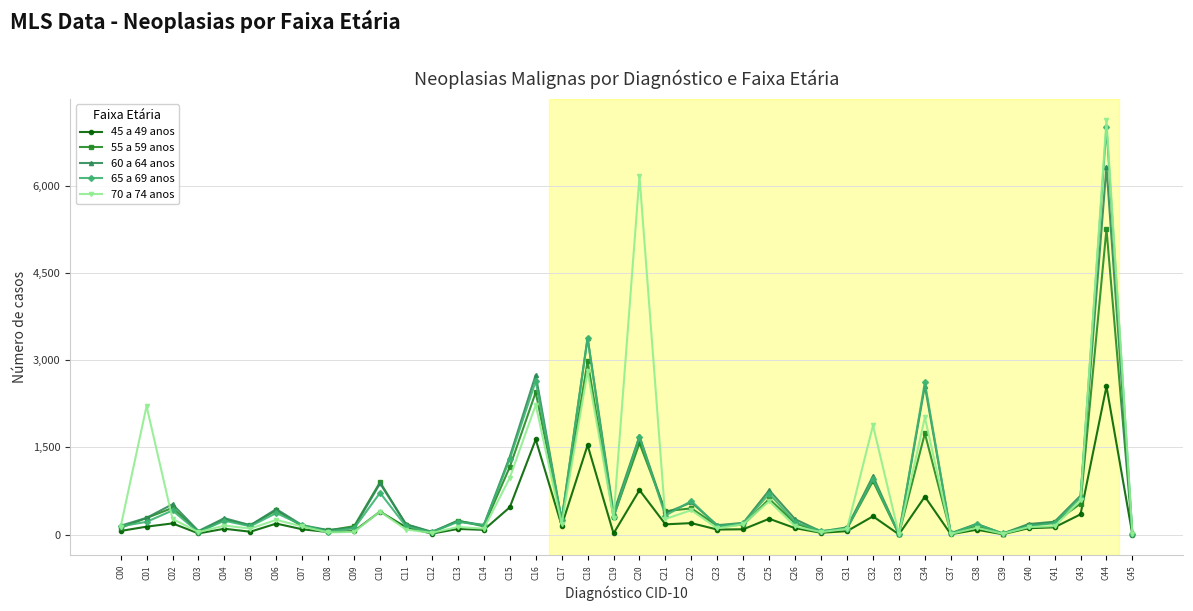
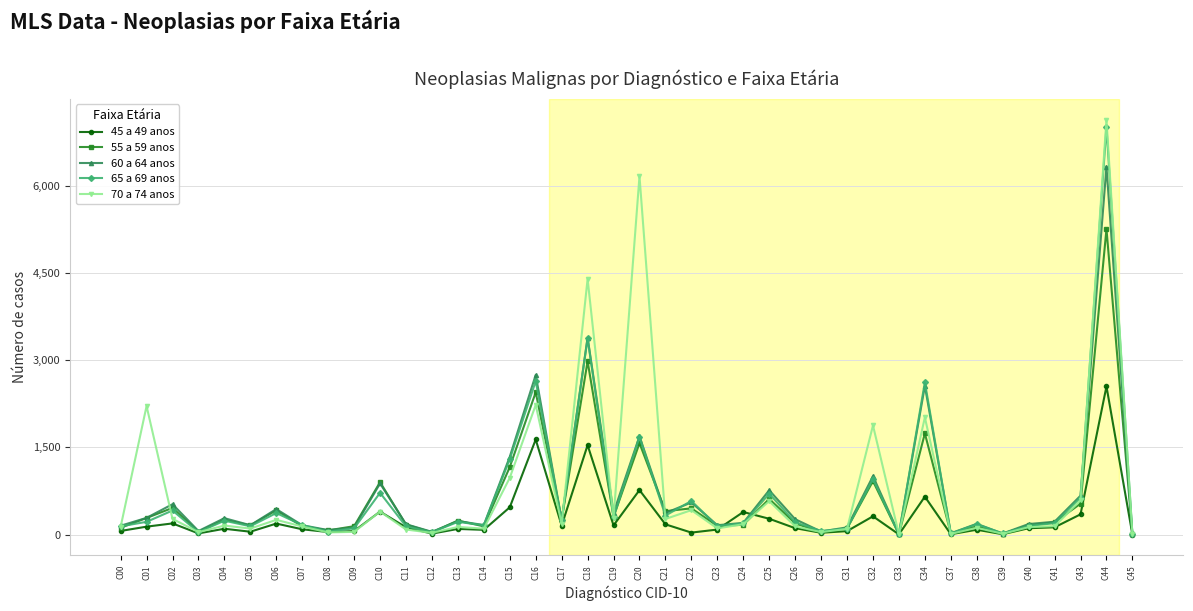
  {
    "45 a 49 anos": {
      "C00": "100",
      "C01": "100",
      "C02": "200",
      "C04": "100",
      "C05": "100",
      "C06": "200",
      "C07": "100",
      "C15": "500",
      "C16": "1,600",
      "C18": "1,500",
-     "C19": "0",
+     "C19": "200",
      "C20": "800",
      "C21": "200",
-     "C22": "200",
-     "C24": "100",
+     "C22": "0",
+     "C24": "400",
      "C25": "300",
      "C32": "300",
      "C34": "700",
      "C43": "300",
      "C44": "2,500"
    },
    "70 a 74 anos": {
      "C01": "2,200",
      "C02": "300",
      "C04": "200",
      "C06": "300",
      "C15": "1,000",
      "C16": "2,200",
-     "C18": "2,800",
+     "C18": "4,400",
      "C20": "6,200",
      "C21": "300",
      "C32": "1,900",
      "C34": "2,000",
      "C43": "600",
      "C44": "7,100"
    }
  }
